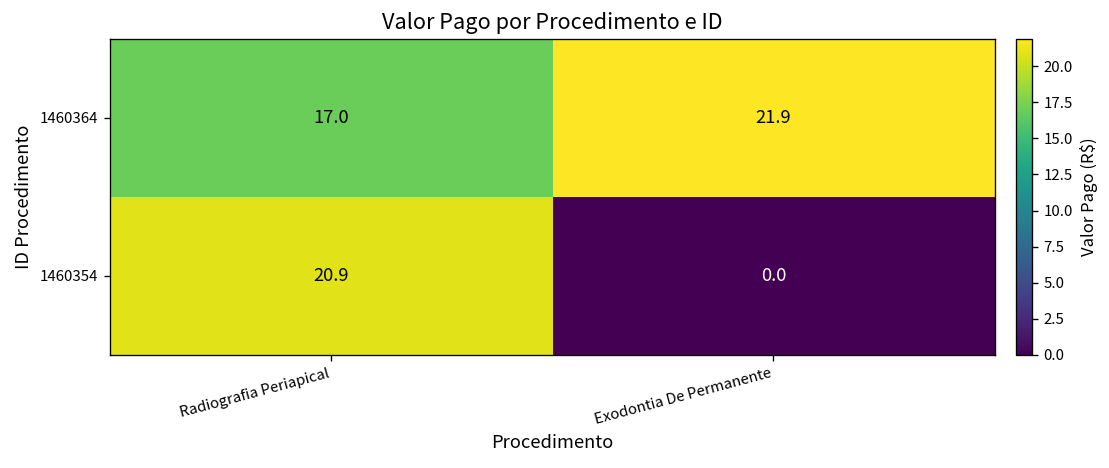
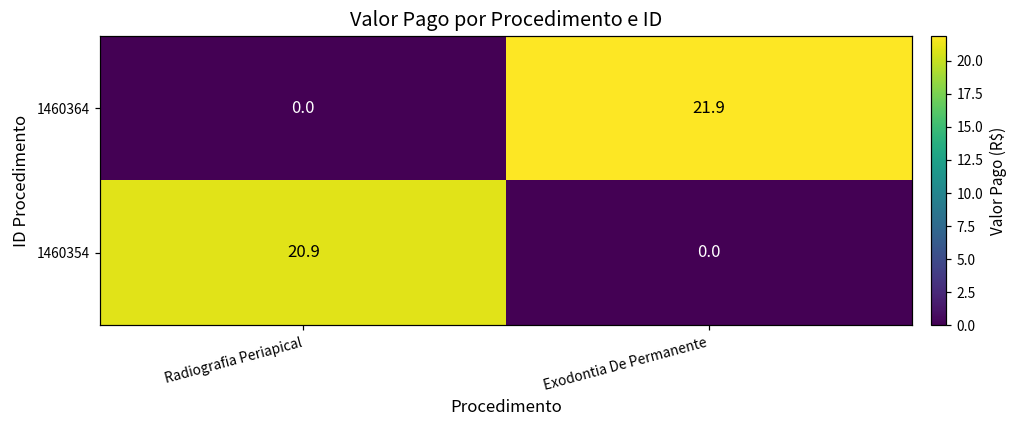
  {
    "1460364": {
-     "Radiografia Periapical": 17.0,
+     "Radiografia Periapical": 0.0,
      "Exodontia De Permanente": 21.9
    },
    "1460354": {
      "Radiografia Periapical": 20.9,
      "Exodontia De Permanente": 0.0
    }
  }
